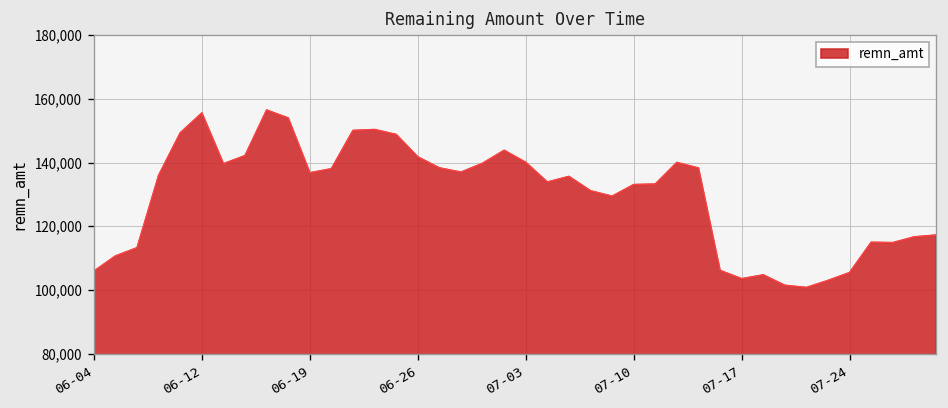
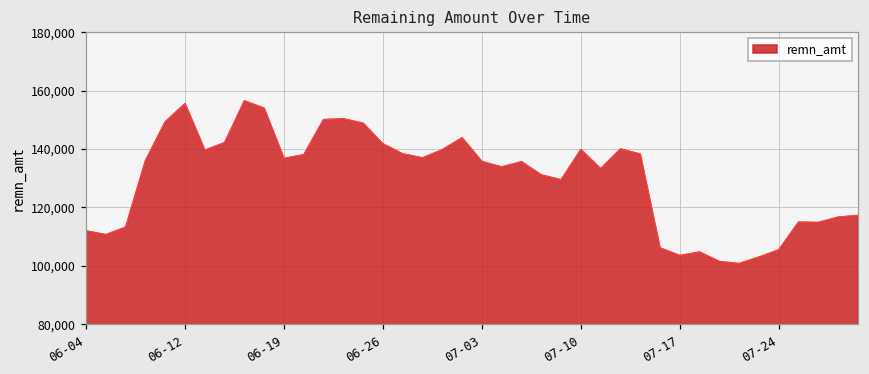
  {
-   "06-04": "106,000",
+   "06-04": "112,000",
    "06-12": "156,000",
    "06-19": "137,000",
    "06-26": "142,000",
-   "07-03": "140,000",
-   "07-10": "133,000",
+   "07-03": "136,000",
+   "07-10": "140,000",
    "07-17": "104,000",
    "07-24": "105,000"
  }
